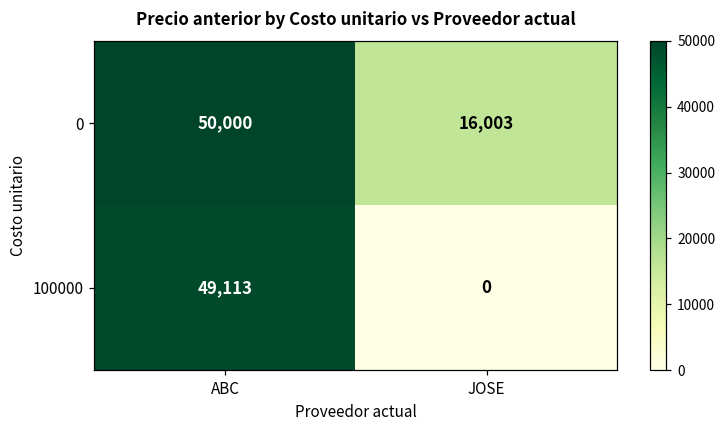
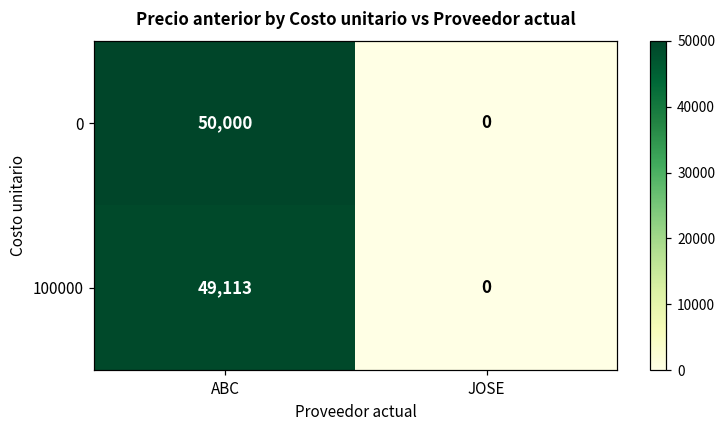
  {
    "0": {
      "ABC": "50,000",
-     "JOSE": "16,003"
+     "JOSE": "0"
    },
    "100000": {
      "ABC": "49,113",
      "JOSE": "0"
    }
  }
